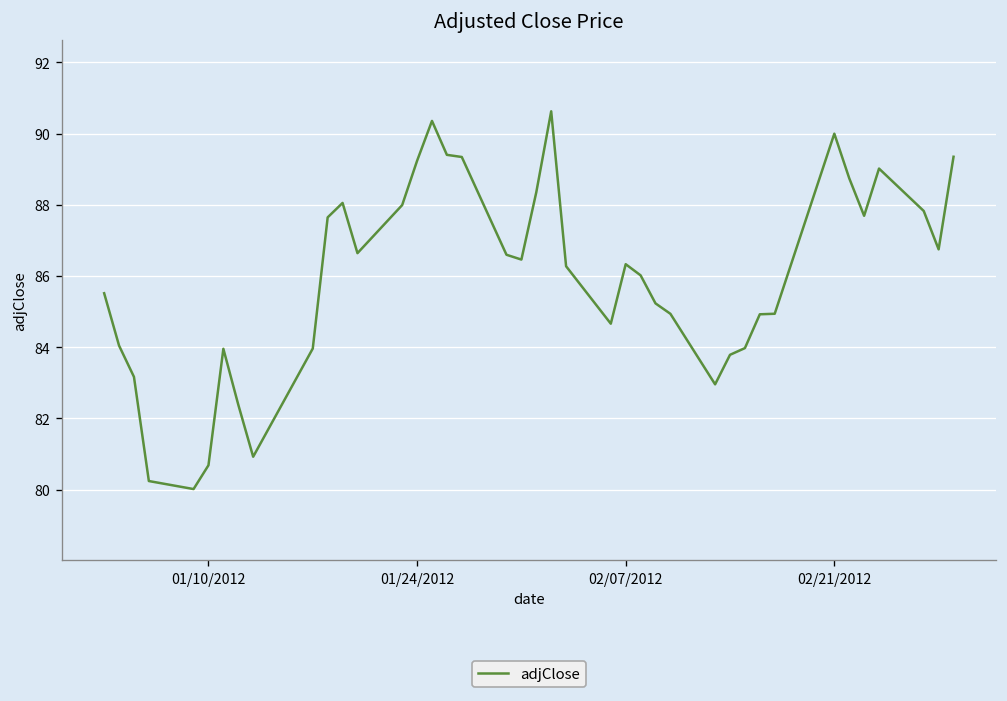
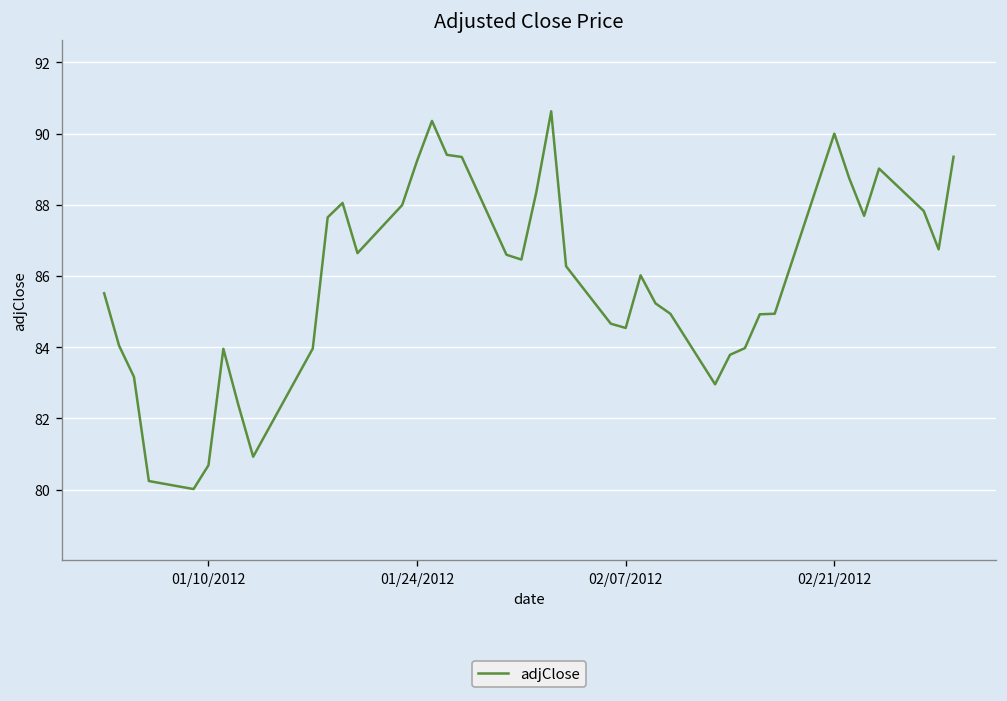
  {
    "01/10/2012": 80.7,
    "01/24/2012": 89.2,
-   "02/07/2012": 86.3,
+   "02/07/2012": 84.5,
    "02/21/2012": 90.0
  }
